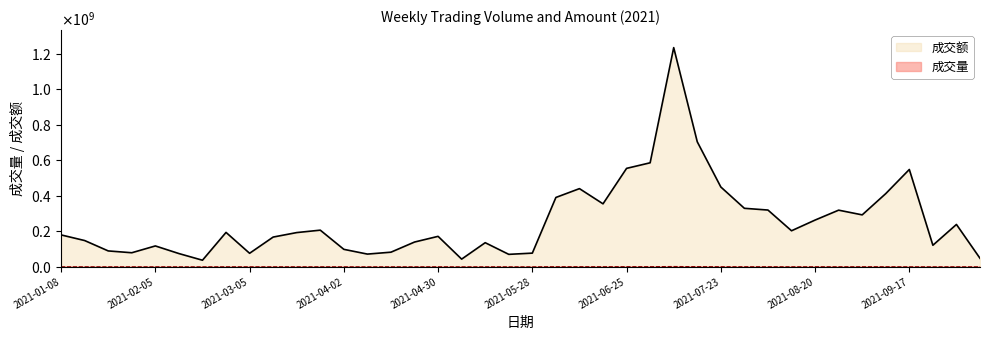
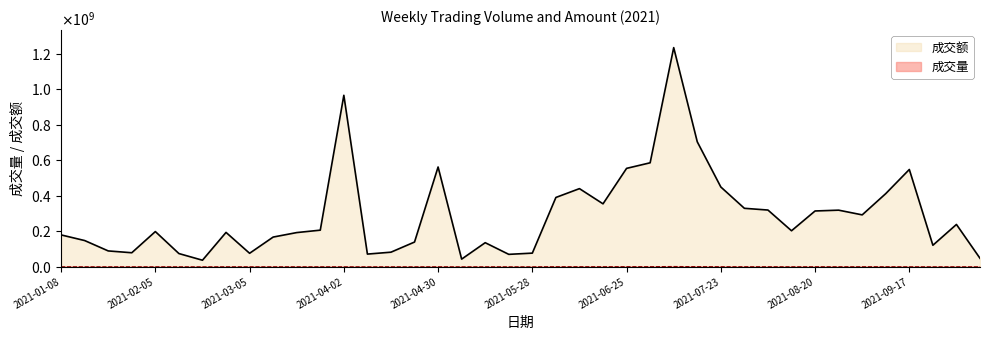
  {
    "成交额": {
      "2021-01-08": 180000000,
-     "2021-02-05": 120000000,
+     "2021-02-05": 200000000,
      "2021-03-05": 80000000,
-     "2021-04-02": 100000000,
-     "2021-04-30": 170000000,
+     "2021-04-02": 970000000,
+     "2021-04-30": 560000000,
      "2021-05-28": 80000000,
      "2021-06-25": 550000000,
      "2021-07-23": 450000000,
-     "2021-08-20": 260000000,
+     "2021-08-20": 310000000,
      "2021-09-17": 550000000
    },
    "成交量": {
      "2021-01-08": 0,
      "2021-02-05": 0,
      "2021-03-05": 0,
      "2021-04-02": 0,
      "2021-04-30": 0,
      "2021-05-28": 0,
      "2021-06-25": 0,
      "2021-07-23": 0,
      "2021-08-20": 0,
      "2021-09-17": 0
    }
  }
